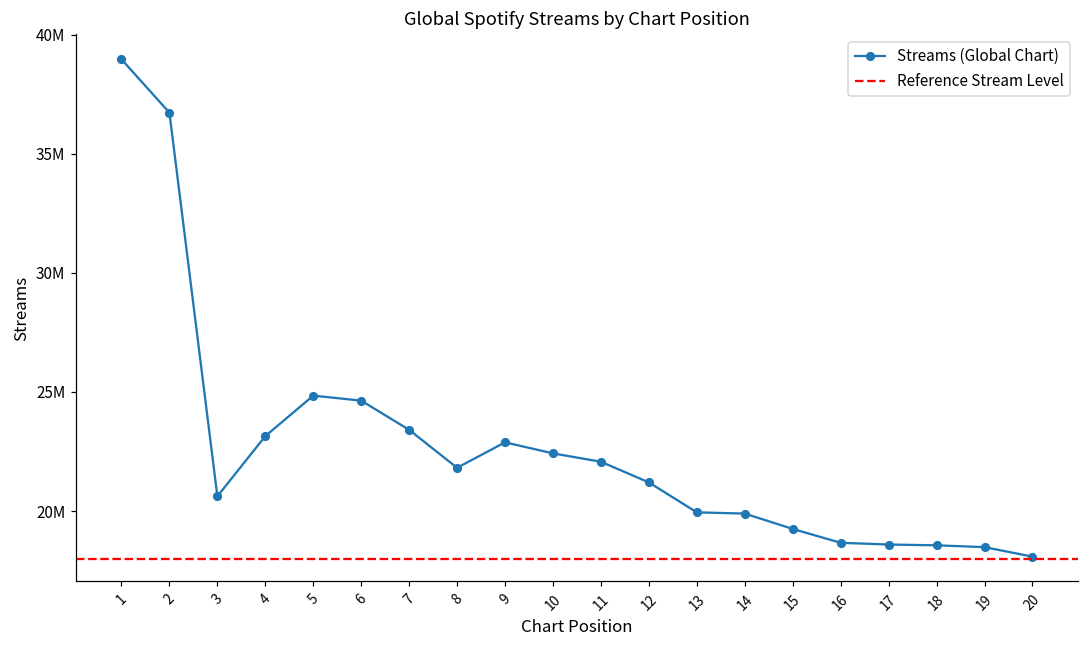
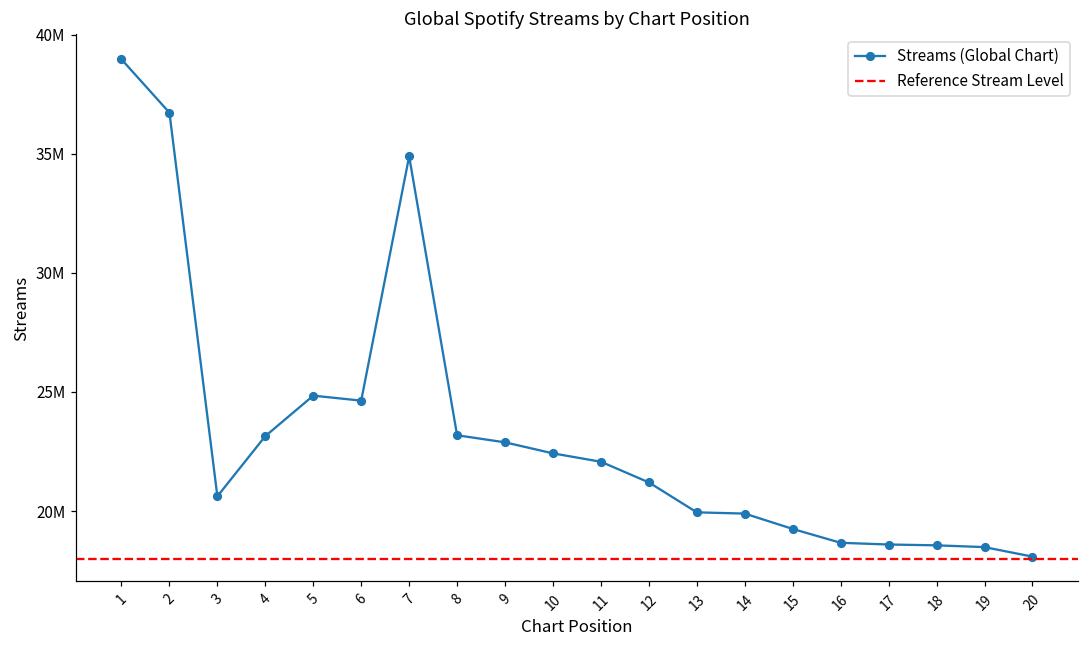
  {
    "1": 39000000,
    "2": 36700000,
    "3": 20600000,
    "4": 23100000,
    "5": 24800000,
    "6": 24600000,
-   "7": 23400000,
-   "8": 21800000,
+   "7": 34900000,
+   "8": 23200000,
    "9": 22900000,
    "10": 22400000,
    "11": 22100000,
    "12": 21200000,
    "13": 19900000,
    "14": 19900000,
    "15": 19300000,
    "16": 18700000,
    "17": 18600000,
    "18": 18600000,
    "19": 18500000,
    "20": 18100000
  }
